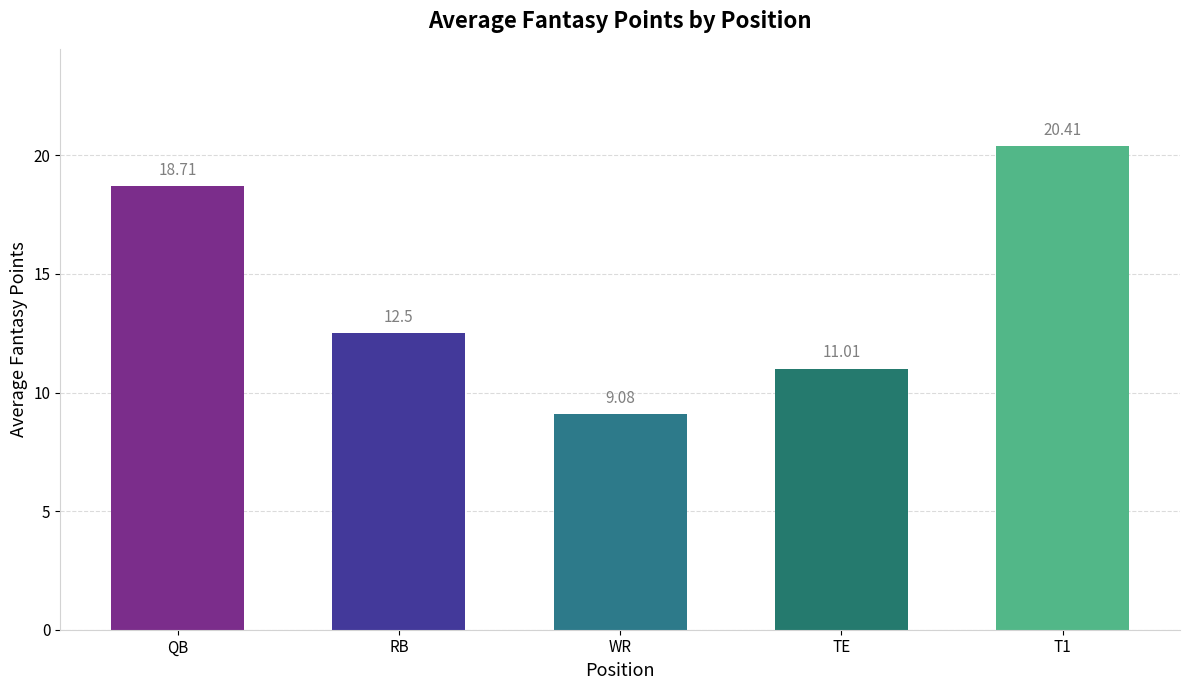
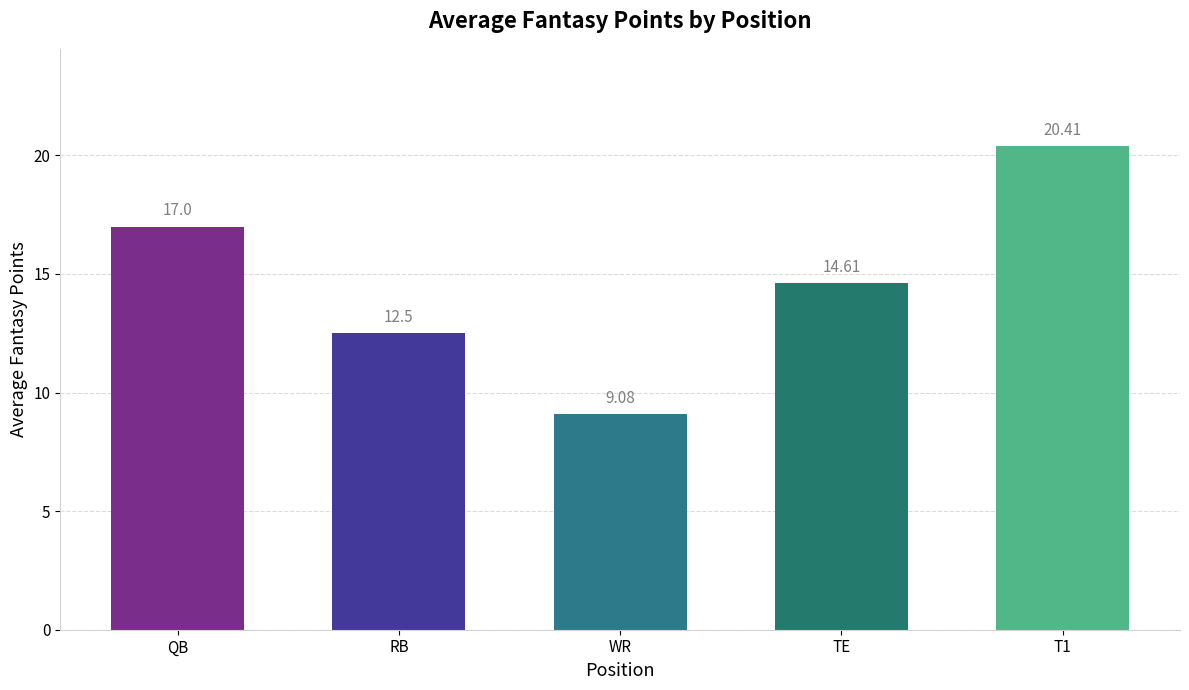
  {
-   "QB": 18.71,
+   "QB": 17.0,
    "RB": 12.5,
    "WR": 9.08,
-   "TE": 11.01,
+   "TE": 14.61,
    "T1": 20.41
  }
